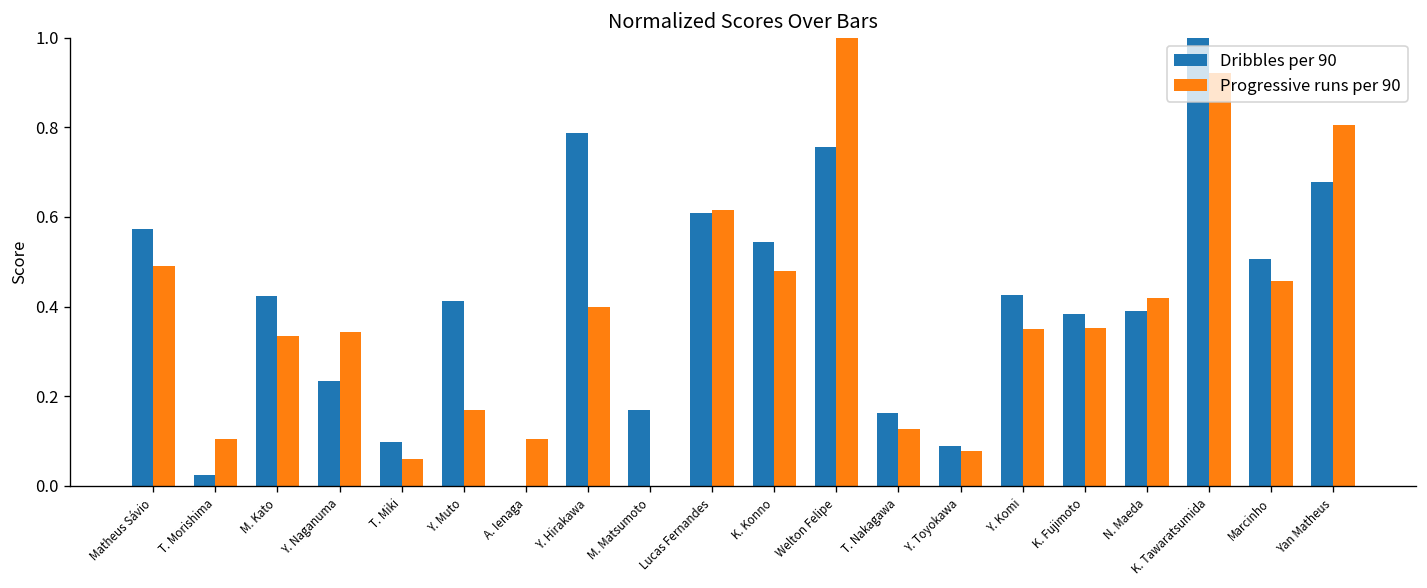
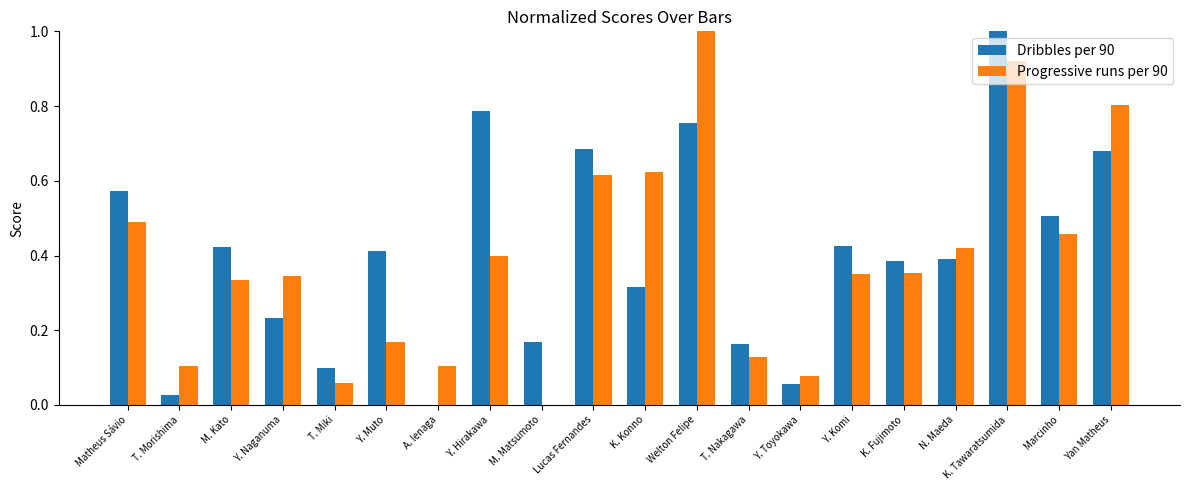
  {
    "Dribbles per 90": {
      "Matheus Sávio": 0.57,
      "T. Morishima": 0.03,
      "M. Kato": 0.42,
      "Y. Naganuma": 0.23,
      "T. Miki": 0.10,
      "Y. Muto": 0.41,
      "A. Ienaga": 0.00,
      "Y. Hirakawa": 0.79,
      "M. Matsumoto": 0.17,
-     "Lucas Fernandes": 0.61,
-     "K. Konno": 0.54,
+     "Lucas Fernandes": 0.69,
+     "K. Konno": 0.32,
      "Welton Felipe": 0.76,
      "T. Nakagawa": 0.16,
-     "Y. Toyokawa": 0.09,
+     "Y. Toyokawa": 0.06,
      "Y. Komi": 0.43,
      "K. Fujimoto": 0.38,
      "N. Maeda": 0.39,
      "K. Tawaratsumida": 1.00,
      "Marcinho": 0.51,
      "Yan Matheus": 0.68
    },
    "Progressive runs per 90": {
      "Matheus Sávio": 0.49,
      "T. Morishima": 0.10,
      "M. Kato": 0.33,
      "Y. Naganuma": 0.34,
      "T. Miki": 0.06,
      "Y. Muto": 0.17,
      "A. Ienaga": 0.10,
      "Y. Hirakawa": 0.40,
      "M. Matsumoto": 0.00,
      "Lucas Fernandes": 0.62,
-     "K. Konno": 0.48,
+     "K. Konno": 0.62,
      "Welton Felipe": 1.00,
      "T. Nakagawa": 0.13,
      "Y. Toyokawa": 0.08,
      "Y. Komi": 0.35,
      "K. Fujimoto": 0.35,
      "N. Maeda": 0.42,
      "Marcinho": 0.46,
      "Yan Matheus": 0.80
    }
  }
